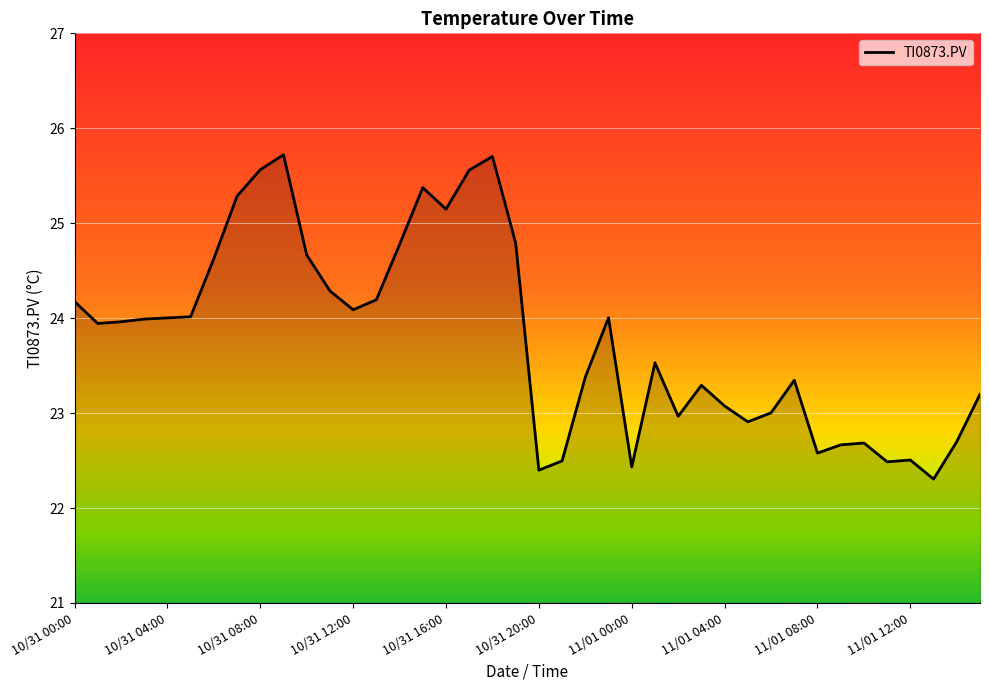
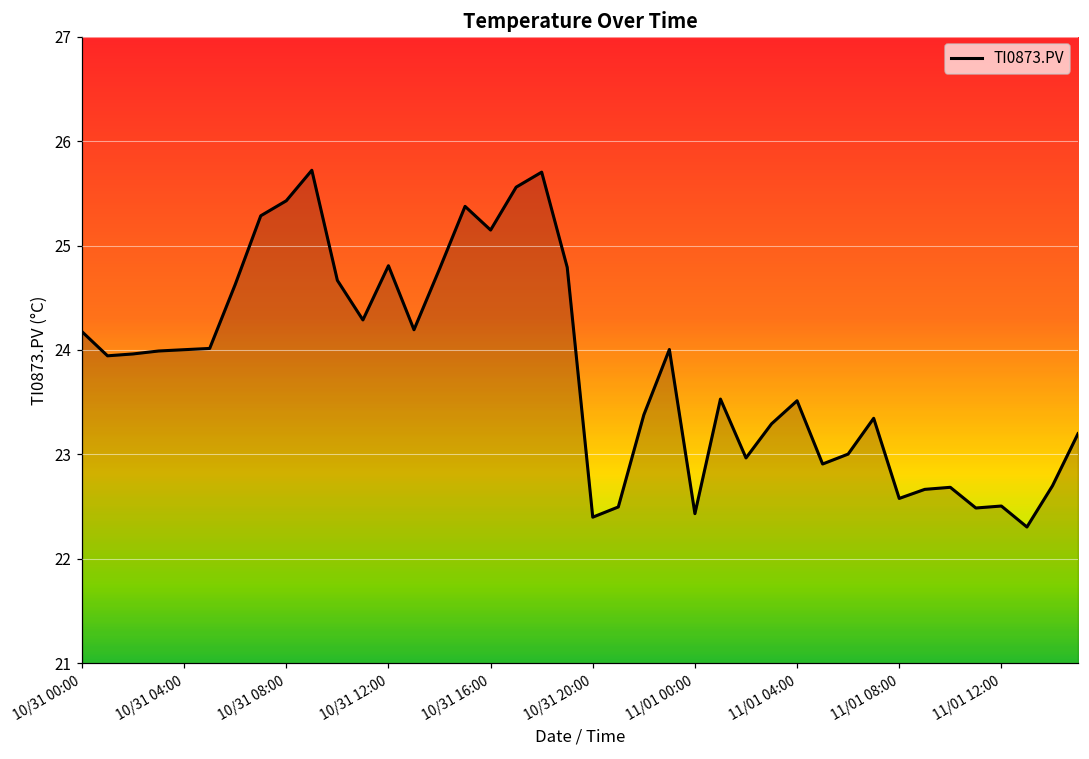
  {
    "10/31 00:00": 24.2,
    "10/31 04:00": 24.0,
-   "10/31 08:00": 25.6,
-   "10/31 12:00": 24.1,
+   "10/31 08:00": 25.4,
+   "10/31 12:00": 24.8,
    "10/31 16:00": 25.1,
    "10/31 20:00": 22.4,
    "11/01 00:00": 22.4,
-   "11/01 04:00": 23.1,
+   "11/01 04:00": 23.5,
    "11/01 08:00": 22.6,
    "11/01 12:00": 22.5
  }
